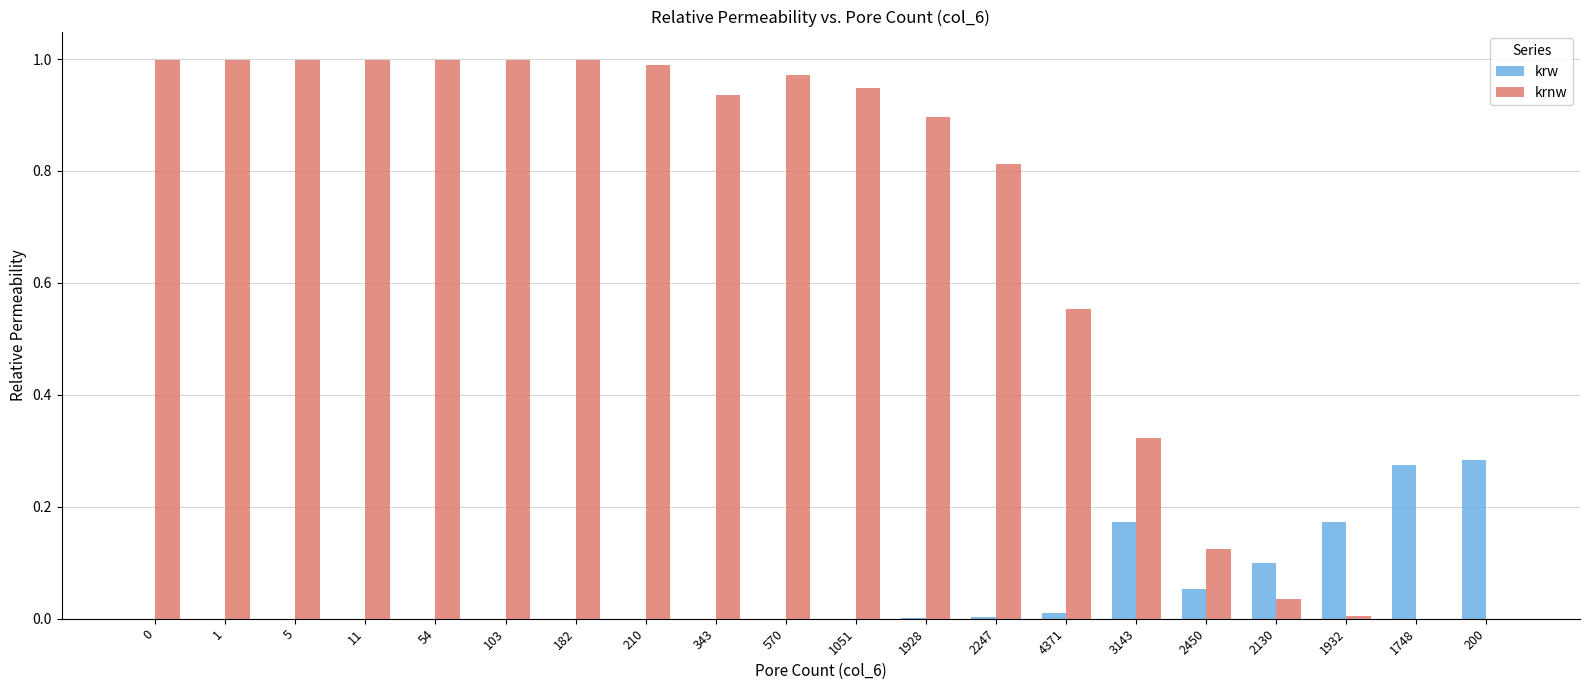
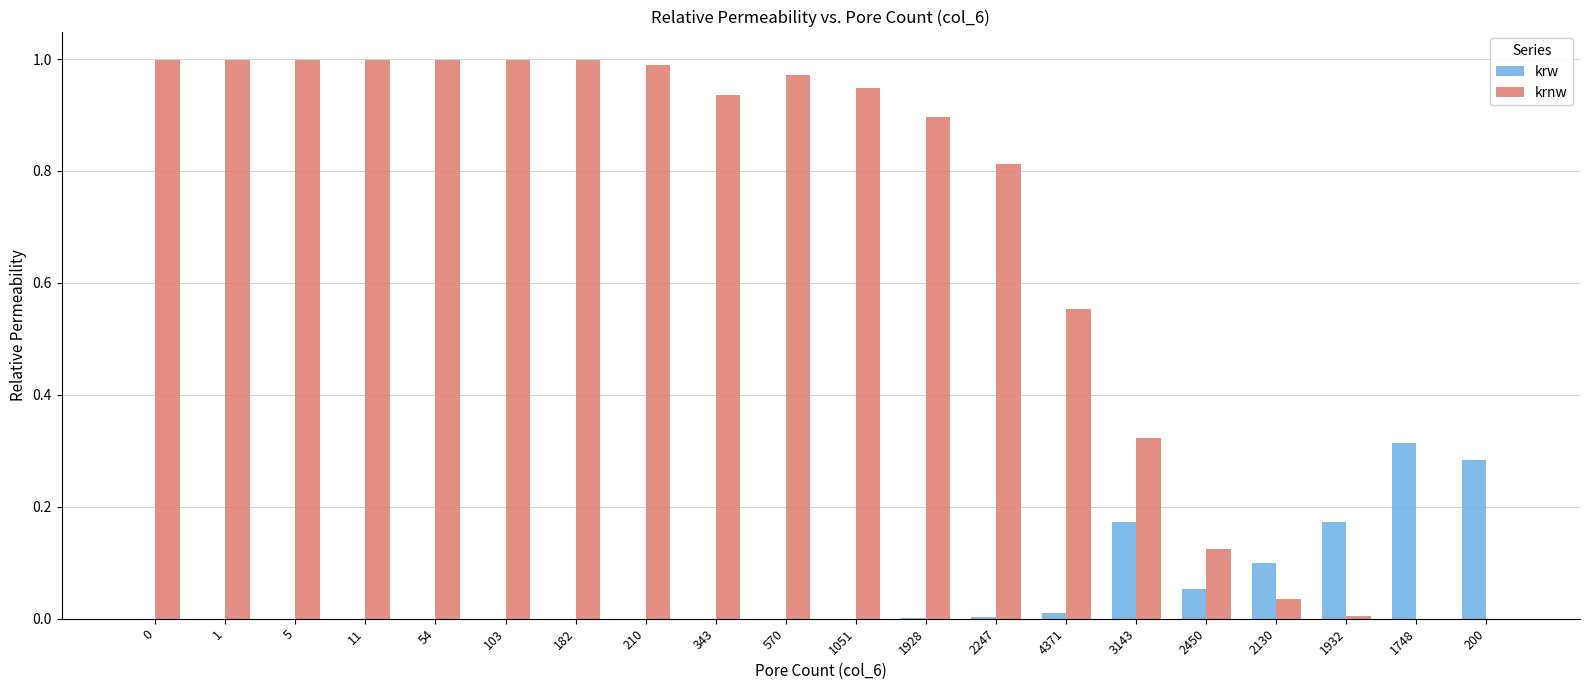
  {
    "krw": {
      "4371": 0.01,
      "3143": 0.17,
      "2450": 0.05,
      "2130": 0.10,
      "1932": 0.17,
-     "1748": 0.27,
+     "1748": 0.31,
      "200": 0.28
    },
    "krnw": {
      "0": 1.00,
      "1": 1.00,
      "5": 1.00,
      "11": 1.00,
      "54": 1.00,
      "103": 1.00,
      "182": 1.00,
      "210": 0.99,
      "343": 0.94,
      "570": 0.97,
      "1051": 0.95,
      "1928": 0.90,
      "2247": 0.81,
      "4371": 0.55,
      "3143": 0.32,
      "2450": 0.12,
      "2130": 0.03,
      "1932": 0.00,
      "200": 0.00
    }
  }
